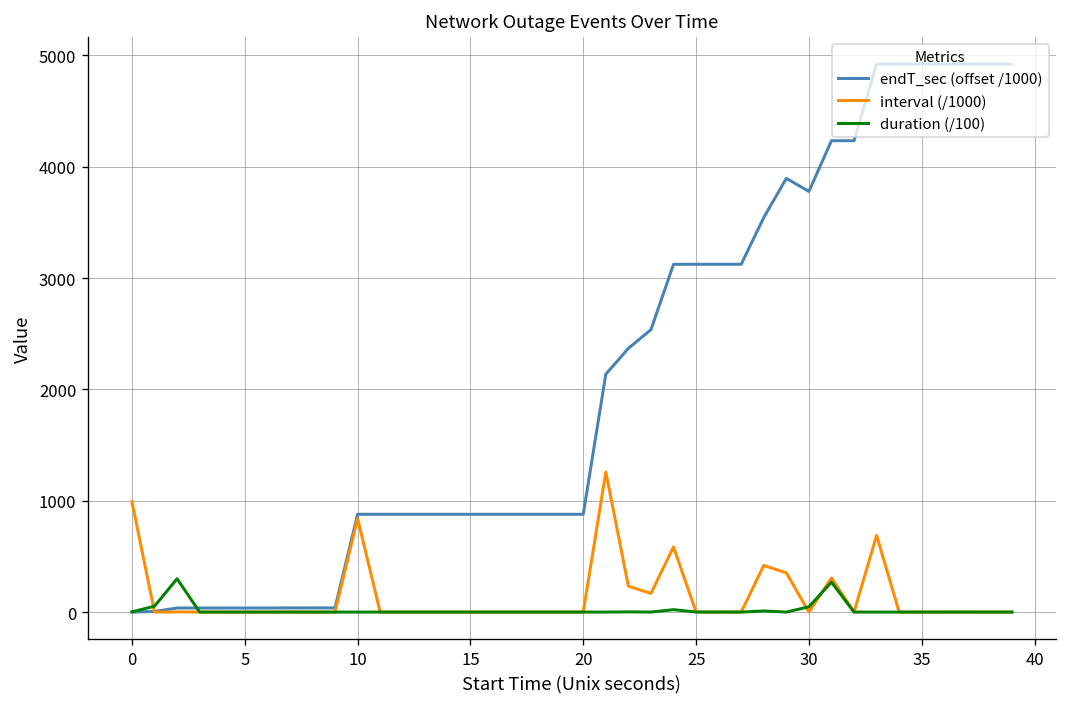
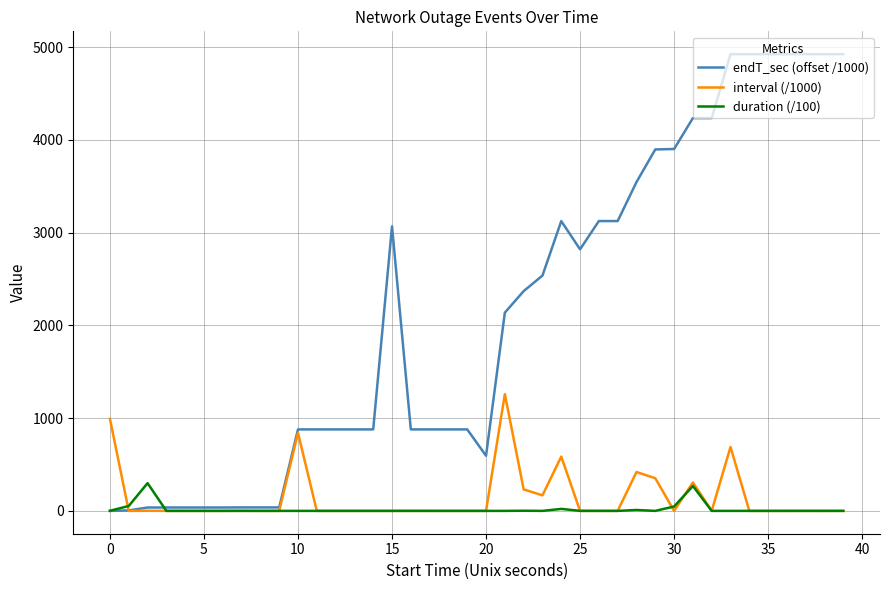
  {
    "endT_sec (offset /1000)": {
      "5": 0,
      "10": 900,
-     "15": 900,
-     "20": 900,
-     "25": 3100,
-     "30": 3800
+     "15": 3100,
+     "20": 600,
+     "25": 2800,
+     "30": 3900
    },
    "interval (/1000)": {
      "0": 1000,
      "10": 800,
      "30": 0
    },
    "duration (/100)": {
      "10": 0,
      "30": 0
    }
  }
